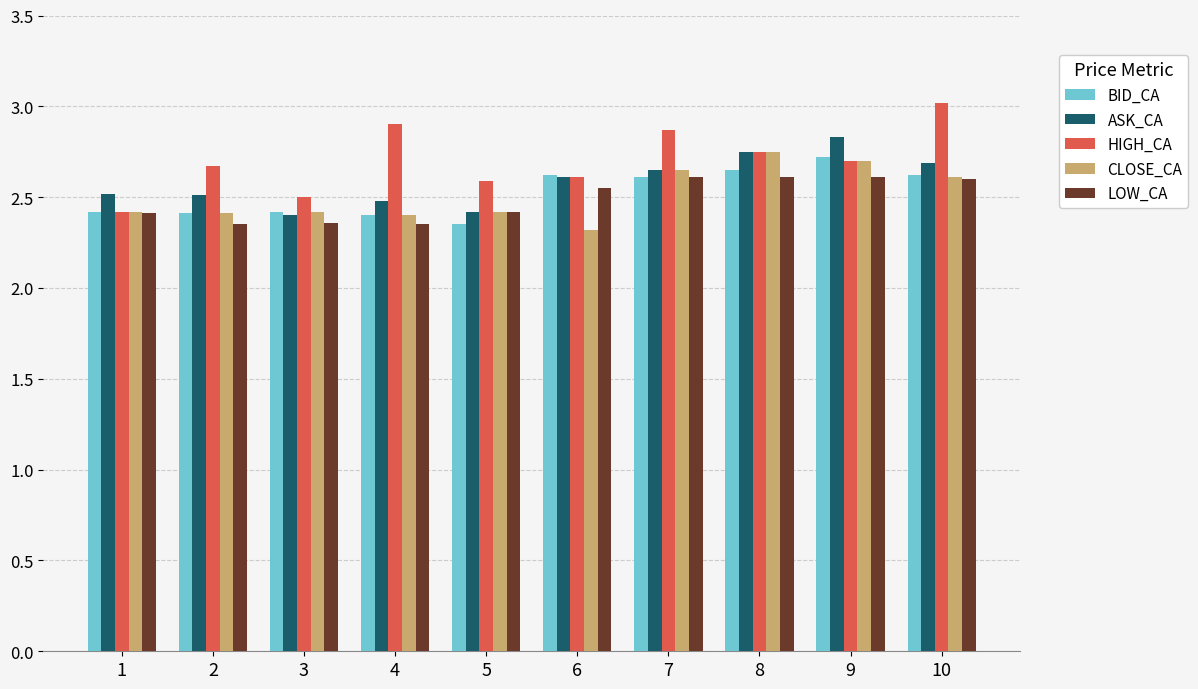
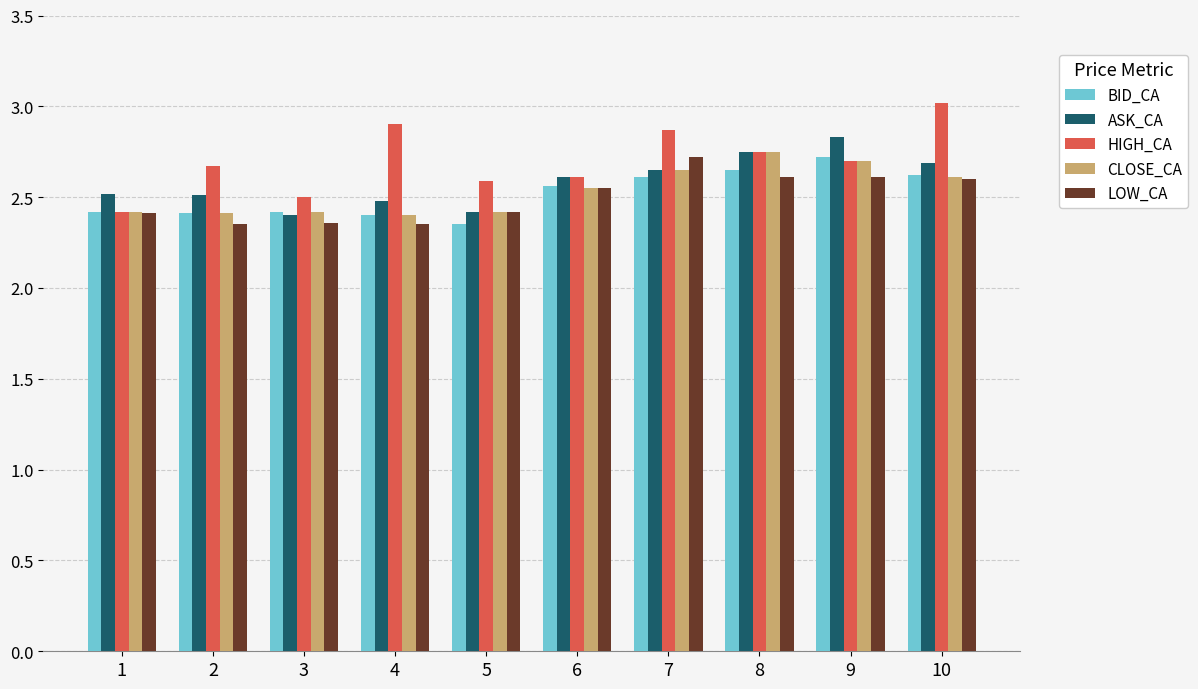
  {
    "BID_CA": {
      "1": 2.42,
      "2": 2.41,
      "3": 2.42,
      "4": 2.40,
      "5": 2.35,
-     "6": 2.62,
+     "6": 2.56,
      "7": 2.61,
      "8": 2.65,
      "9": 2.72,
      "10": 2.62
    },
    "ASK_CA": {
      "1": 2.52,
      "2": 2.51,
      "3": 2.40,
      "4": 2.48,
      "5": 2.42,
      "6": 2.61,
      "7": 2.65,
      "8": 2.75,
      "9": 2.83,
      "10": 2.69
    },
    "HIGH_CA": {
      "1": 2.42,
      "2": 2.67,
      "3": 2.50,
      "4": 2.90,
      "5": 2.59,
      "6": 2.61,
      "7": 2.87,
      "8": 2.75,
      "9": 2.70,
      "10": 3.02
    },
    "CLOSE_CA": {
      "1": 2.42,
      "2": 2.41,
      "3": 2.42,
      "4": 2.40,
      "5": 2.42,
-     "6": 2.32,
+     "6": 2.55,
      "7": 2.65,
      "8": 2.75,
      "9": 2.70,
      "10": 2.61
    },
    "LOW_CA": {
      "1": 2.41,
      "2": 2.35,
      "3": 2.36,
      "4": 2.35,
      "5": 2.42,
      "6": 2.55,
-     "7": 2.61,
+     "7": 2.72,
      "8": 2.61,
      "9": 2.61,
      "10": 2.60
    }
  }
